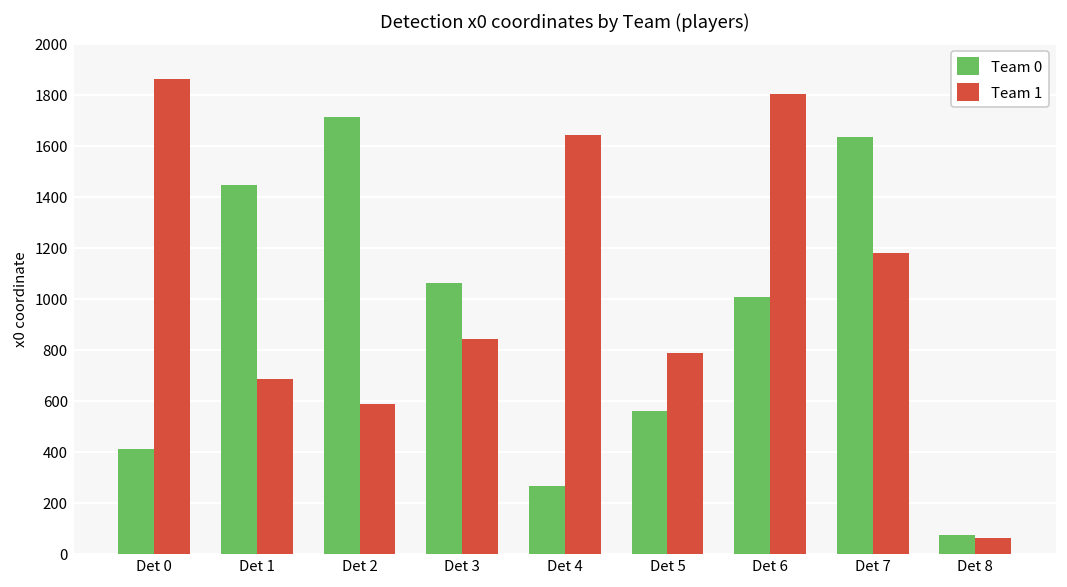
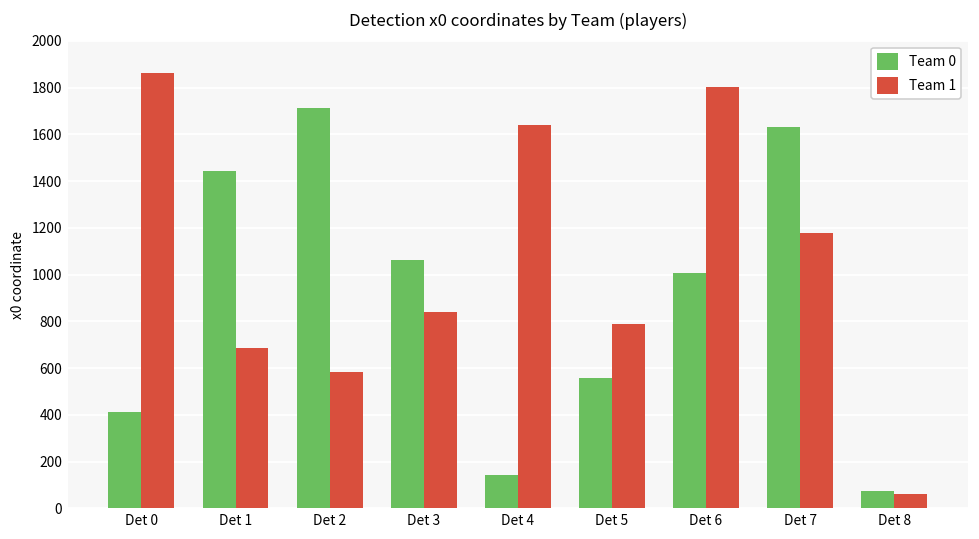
  {
    "Team 0": {
      "Det 0": 410,
      "Det 1": 1440,
      "Det 2": 1710,
      "Det 3": 1060,
-     "Det 4": 260,
+     "Det 4": 140,
      "Det 5": 560,
      "Det 6": 1010,
      "Det 7": 1630,
      "Det 8": 70
    },
    "Team 1": {
      "Det 0": 1860,
      "Det 1": 680,
      "Det 2": 580,
      "Det 3": 840,
      "Det 4": 1640,
      "Det 5": 790,
      "Det 6": 1800,
      "Det 7": 1180,
      "Det 8": 60
    }
  }
